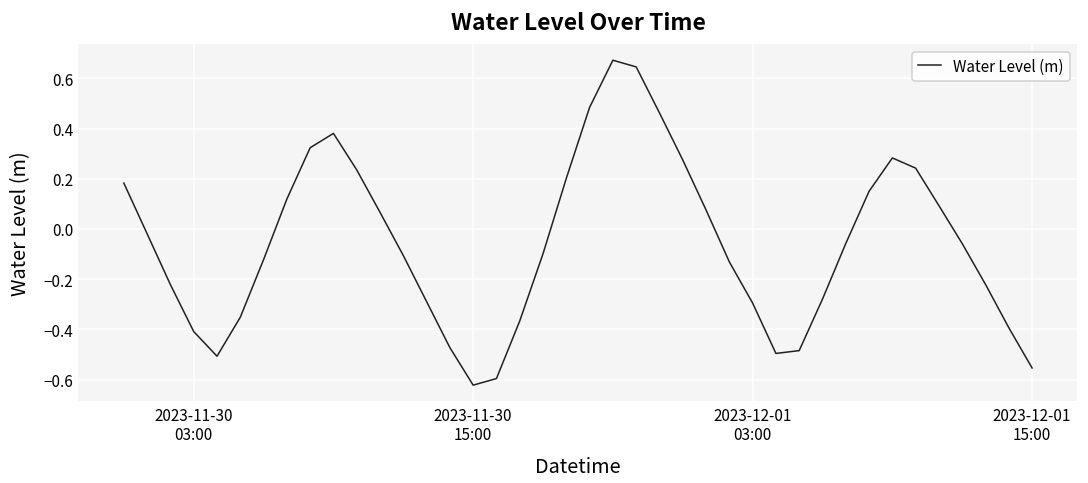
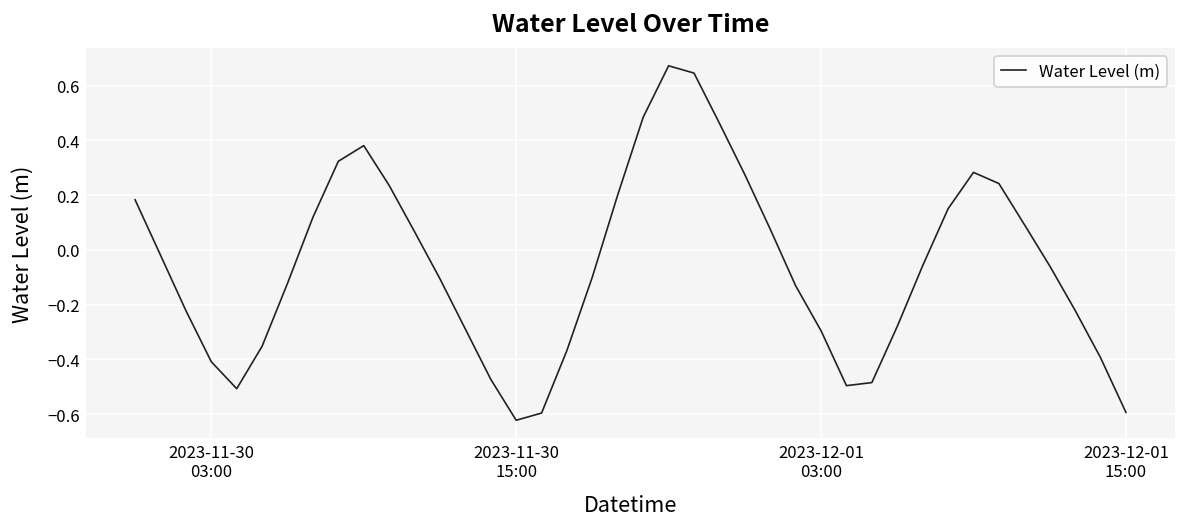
  {
    "2023-11-30 03:00": -0.41,
    "2023-11-30 15:00": -0.62,
    "2023-12-01 03:00": -0.30,
-   "2023-12-01 15:00": -0.55
+   "2023-12-01 15:00": -0.59
  }
